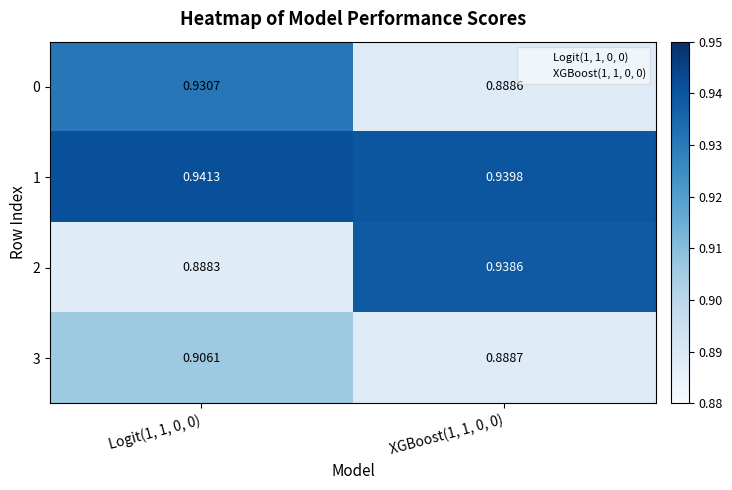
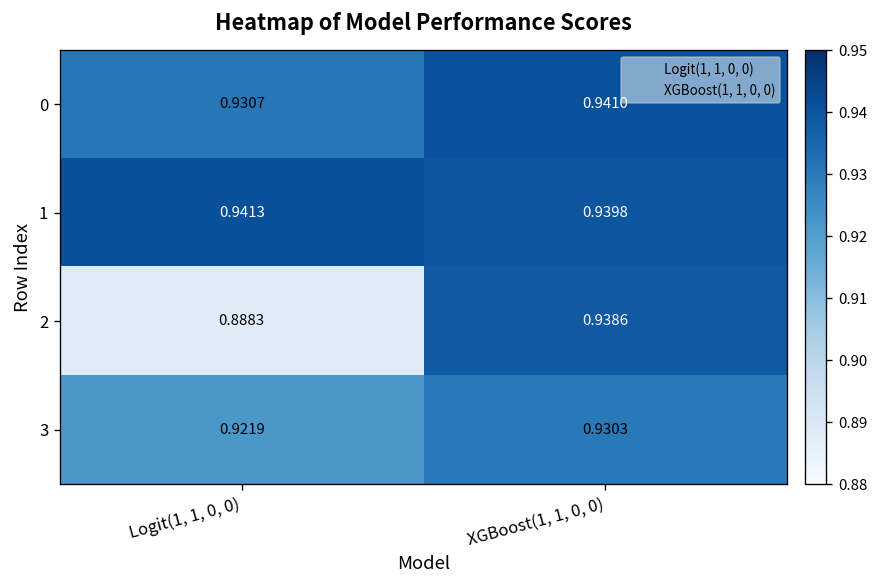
  {
    "0": {
      "Logit(1, 1, 0, 0)": 0.9307,
-     "XGBoost(1, 1, 0, 0)": 0.8886
+     "XGBoost(1, 1, 0, 0)": 0.9410
    },
    "1": {
      "Logit(1, 1, 0, 0)": 0.9413,
      "XGBoost(1, 1, 0, 0)": 0.9398
    },
    "2": {
      "Logit(1, 1, 0, 0)": 0.8883,
      "XGBoost(1, 1, 0, 0)": 0.9386
    },
    "3": {
-     "Logit(1, 1, 0, 0)": 0.9061,
-     "XGBoost(1, 1, 0, 0)": 0.8887
+     "Logit(1, 1, 0, 0)": 0.9219,
+     "XGBoost(1, 1, 0, 0)": 0.9303
    }
  }
